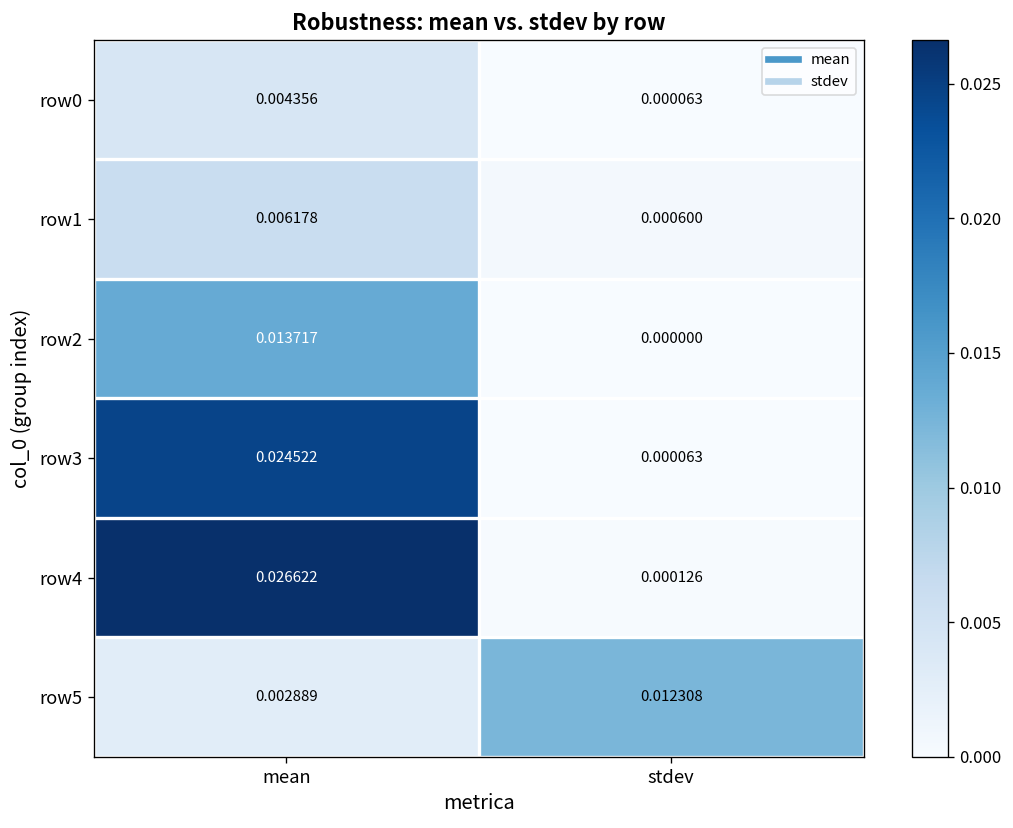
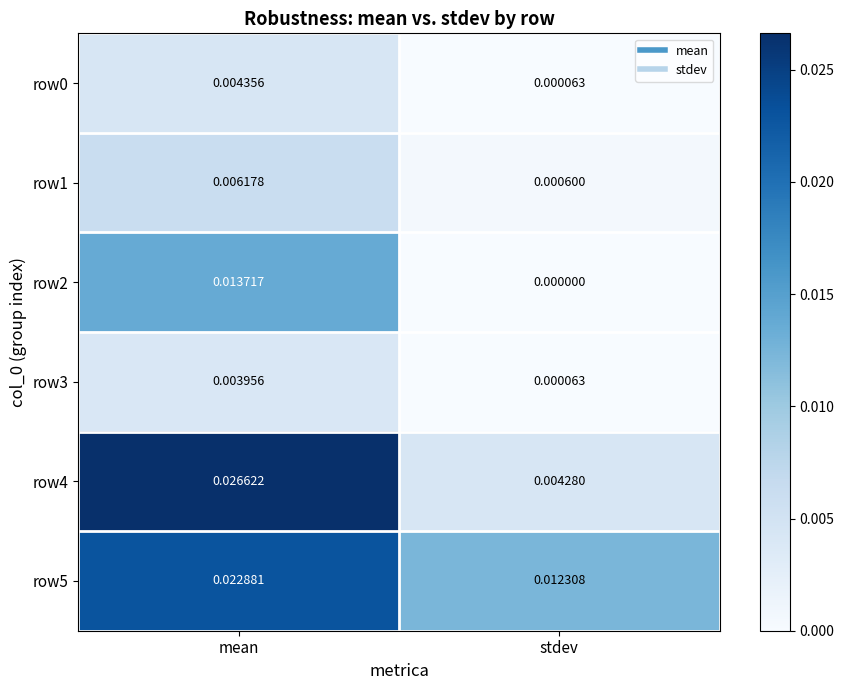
  {
    "row0": {
      "mean": 0.004356,
      "stdev": 0.000063
    },
    "row1": {
      "mean": 0.006178,
      "stdev": 0.000600
    },
    "row2": {
      "mean": 0.013717,
      "stdev": 0.000000
    },
    "row3": {
-     "mean": 0.024522,
+     "mean": 0.003956,
      "stdev": 0.000063
    },
    "row4": {
      "mean": 0.026622,
-     "stdev": 0.000126
+     "stdev": 0.004280
    },
    "row5": {
-     "mean": 0.002889,
+     "mean": 0.022881,
      "stdev": 0.012308
    }
  }
